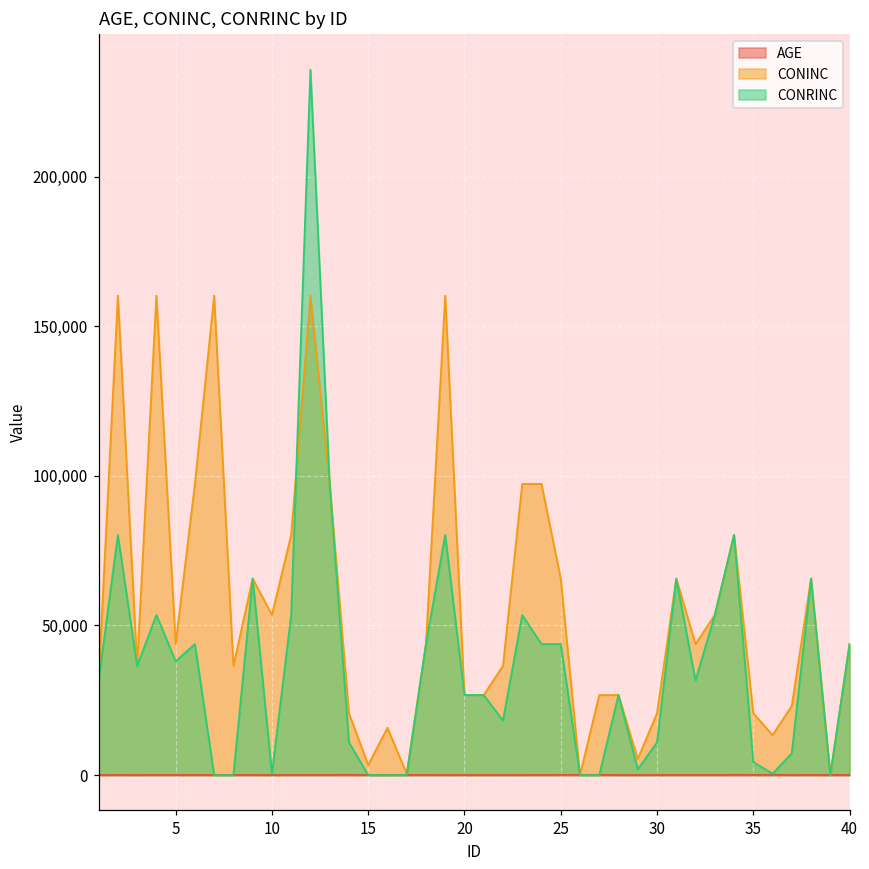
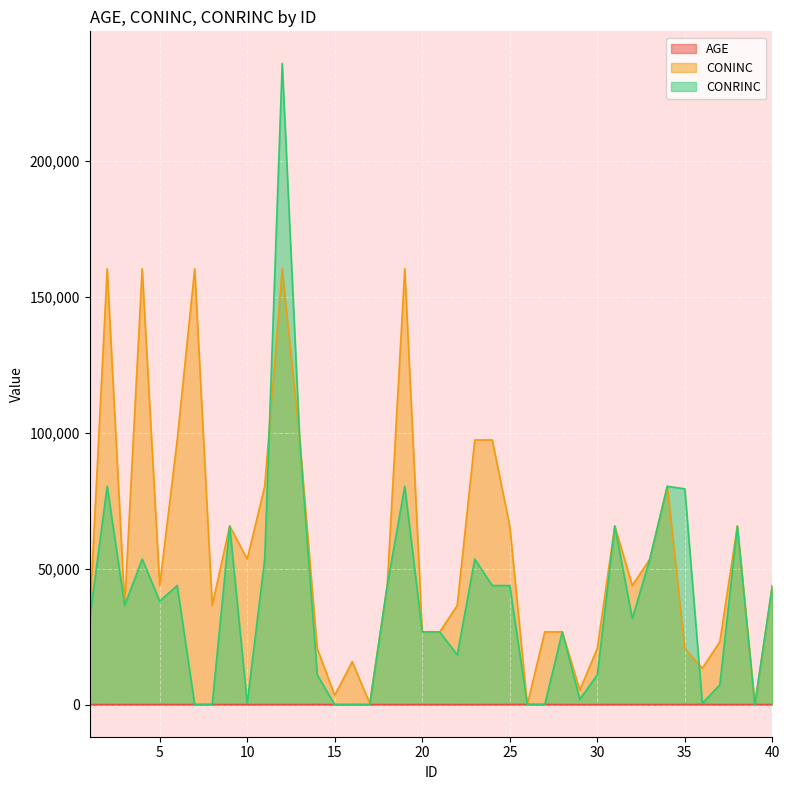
  {
    "AGE": {
      "5": "0",
      "20": "0",
      "25": "0",
      "30": "0",
      "35": "0",
      "40": "0"
    },
    "CONINC": {
      "5": "44,000",
      "10": "54,000",
      "15": "3,000",
      "25": "66,000",
      "30": "21,000",
      "35": "21,000"
    },
    "CONRINC": {
      "5": "38,000",
      "25": "44,000",
      "30": "11,000",
-     "35": "4,000"
+     "35": "79,000"
    }
  }
